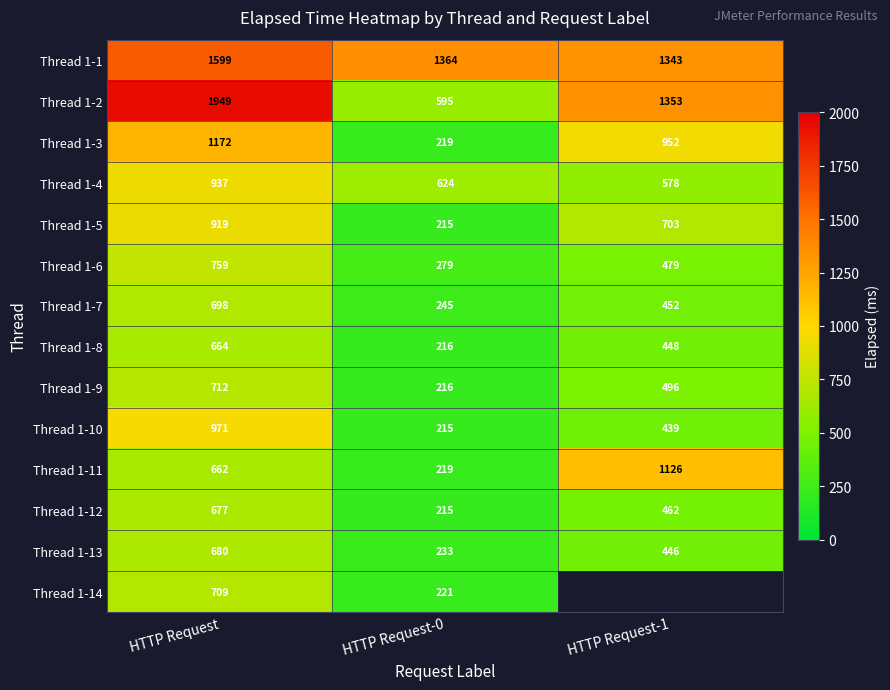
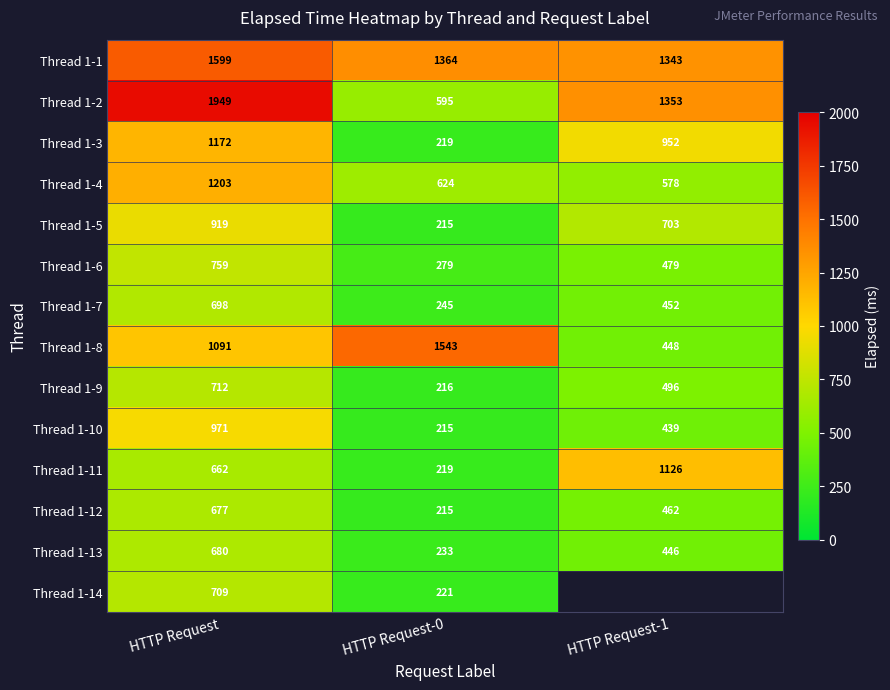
  {
    "Thread 1-1": {
      "HTTP Request": 1599,
      "HTTP Request-0": 1364,
      "HTTP Request-1": 1343
    },
    "Thread 1-2": {
      "HTTP Request": 1949,
      "HTTP Request-0": 595,
      "HTTP Request-1": 1353
    },
    "Thread 1-3": {
      "HTTP Request": 1172,
      "HTTP Request-0": 219,
      "HTTP Request-1": 952
    },
    "Thread 1-4": {
-     "HTTP Request": 937,
+     "HTTP Request": 1203,
      "HTTP Request-0": 624,
      "HTTP Request-1": 578
    },
    "Thread 1-5": {
      "HTTP Request": 919,
      "HTTP Request-0": 215,
      "HTTP Request-1": 703
    },
    "Thread 1-6": {
      "HTTP Request": 759,
      "HTTP Request-0": 279,
      "HTTP Request-1": 479
    },
    "Thread 1-7": {
      "HTTP Request": 698,
      "HTTP Request-0": 245,
      "HTTP Request-1": 452
    },
    "Thread 1-8": {
-     "HTTP Request": 664,
-     "HTTP Request-0": 216,
+     "HTTP Request": 1091,
+     "HTTP Request-0": 1543,
      "HTTP Request-1": 448
    },
    "Thread 1-9": {
      "HTTP Request": 712,
      "HTTP Request-0": 216,
      "HTTP Request-1": 496
    },
    "Thread 1-10": {
      "HTTP Request": 971,
      "HTTP Request-0": 215,
      "HTTP Request-1": 439
    },
    "Thread 1-11": {
      "HTTP Request": 662,
      "HTTP Request-0": 219,
      "HTTP Request-1": 1126
    },
    "Thread 1-12": {
      "HTTP Request": 677,
      "HTTP Request-0": 215,
      "HTTP Request-1": 462
    },
    "Thread 1-13": {
      "HTTP Request": 680,
      "HTTP Request-0": 233,
      "HTTP Request-1": 446
    },
    "Thread 1-14": {
      "HTTP Request": 709,
      "HTTP Request-0": 221
    }
  }
